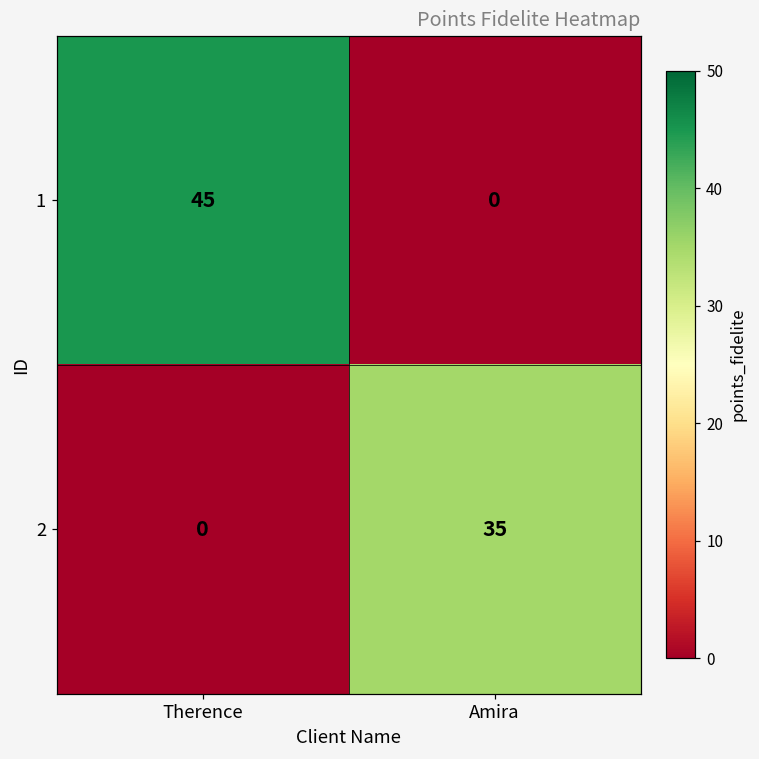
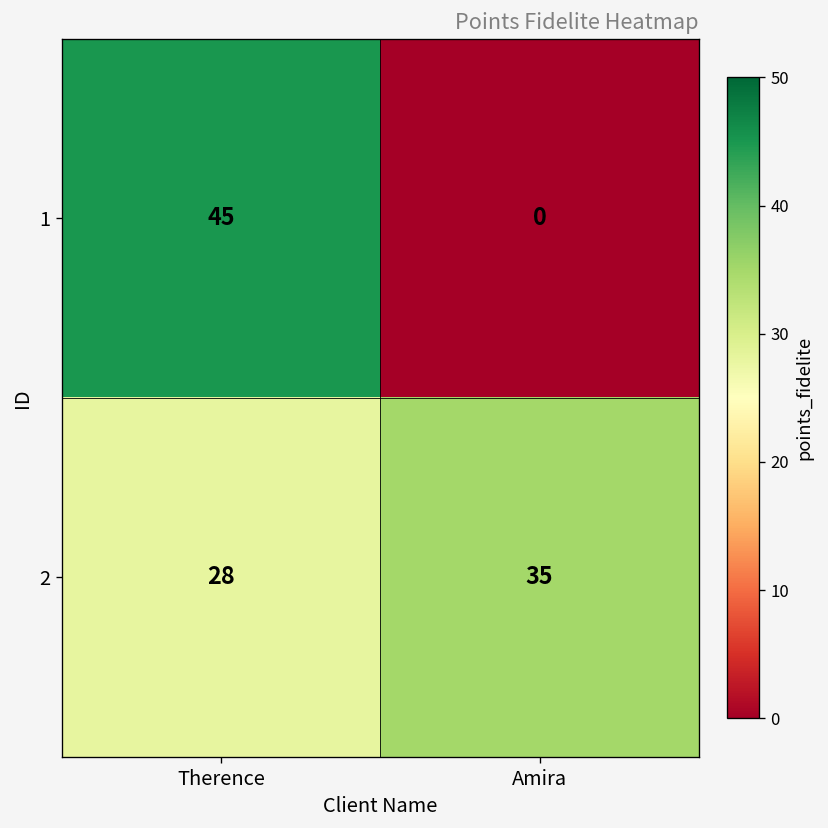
  {
    "1": {
      "Therence": 45,
      "Amira": 0
    },
    "2": {
-     "Therence": 0,
+     "Therence": 28,
      "Amira": 35
    }
  }
